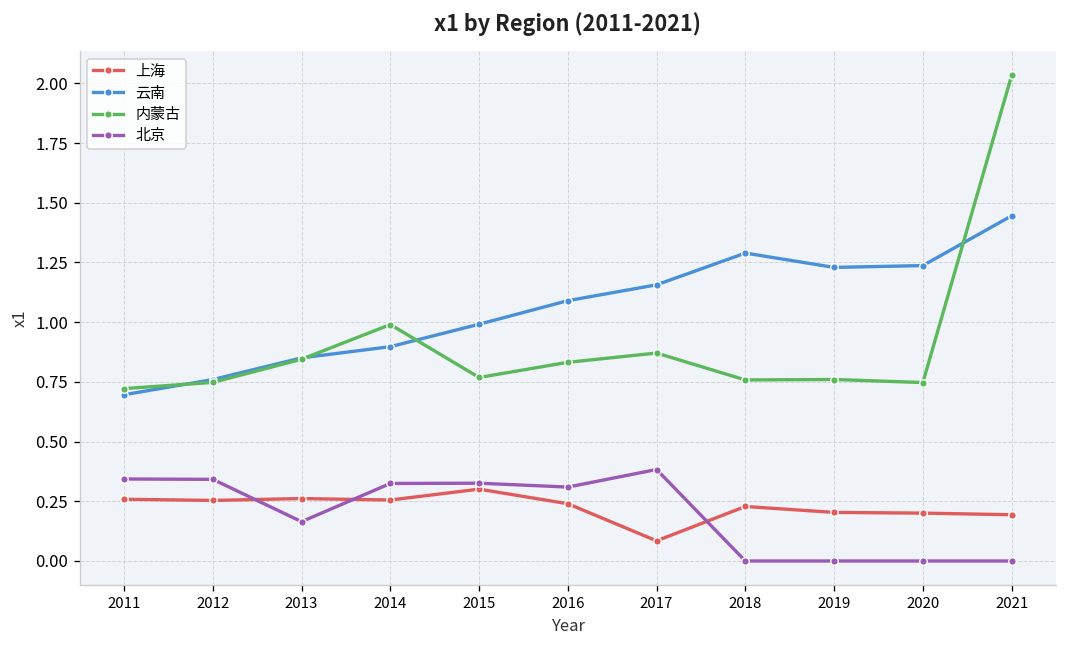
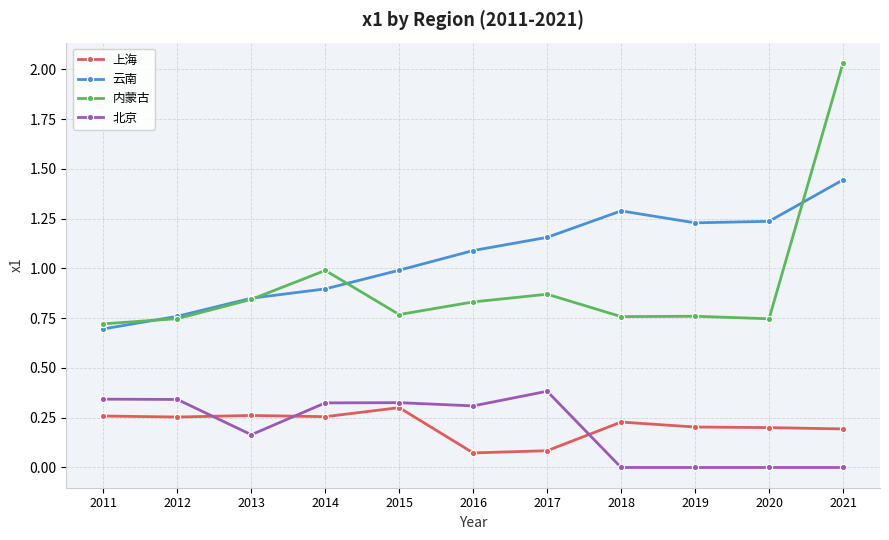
  {
    "上海": {
      "2011": 0.26,
      "2012": 0.25,
      "2013": 0.26,
      "2014": 0.26,
      "2015": 0.30,
-     "2016": 0.24,
+     "2016": 0.07,
      "2017": 0.08,
      "2018": 0.23,
      "2019": 0.20,
      "2020": 0.20,
      "2021": 0.19
    },
    "云南": {
      "2011": 0.70,
      "2014": 0.90,
      "2015": 0.99,
      "2016": 1.09,
      "2017": 1.16,
      "2018": 1.29,
      "2019": 1.23,
      "2020": 1.24,
      "2021": 1.45
    },
    "内蒙古": {
      "2011": 0.72,
      "2014": 0.99,
      "2015": 0.77,
      "2016": 0.83,
      "2017": 0.87,
      "2018": 0.76,
      "2019": 0.76,
      "2020": 0.75,
      "2021": 2.03
    },
    "北京": {
      "2011": 0.34,
      "2012": 0.34,
      "2013": 0.16,
      "2014": 0.32,
      "2015": 0.33,
      "2016": 0.31,
      "2017": 0.38,
      "2018": 0.00,
      "2019": 0.00,
      "2020": 0.00,
      "2021": 0.00
    }
  }
